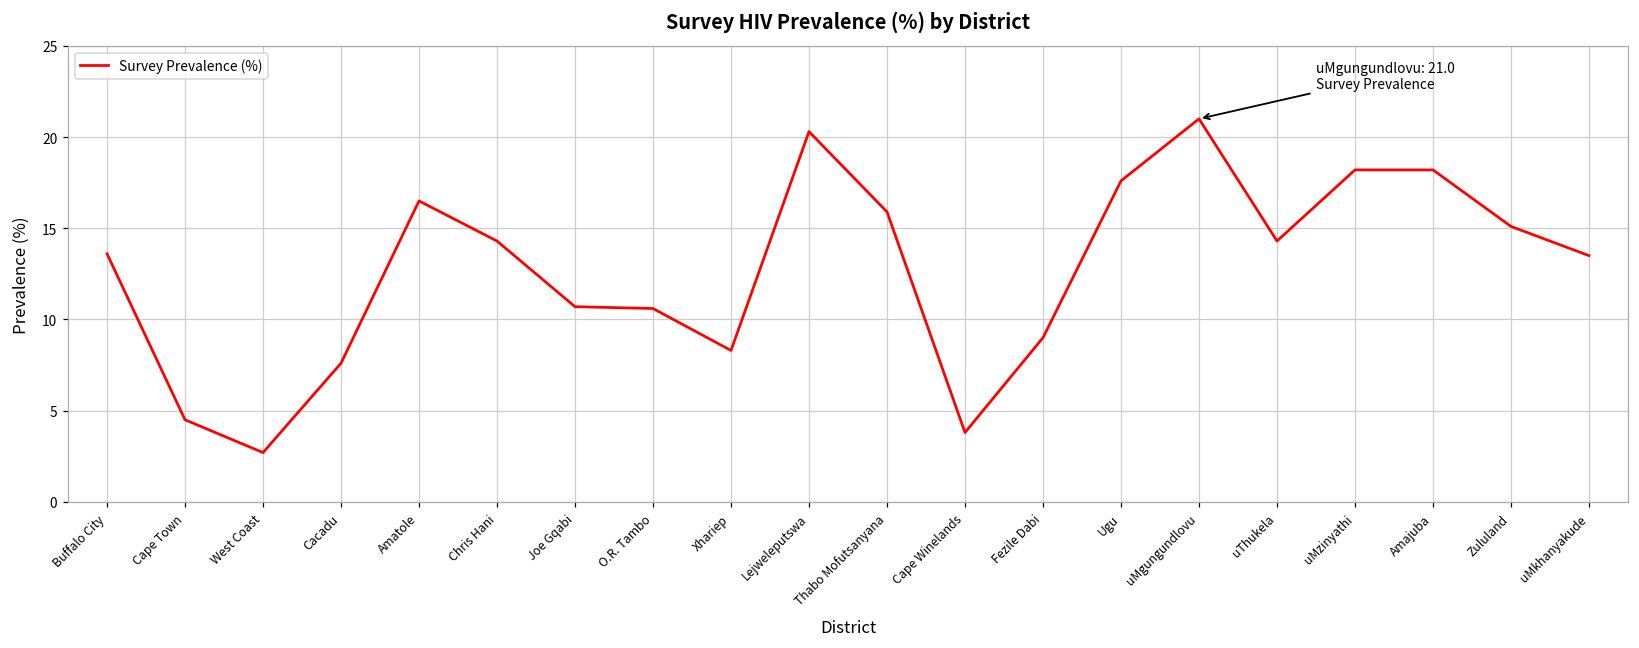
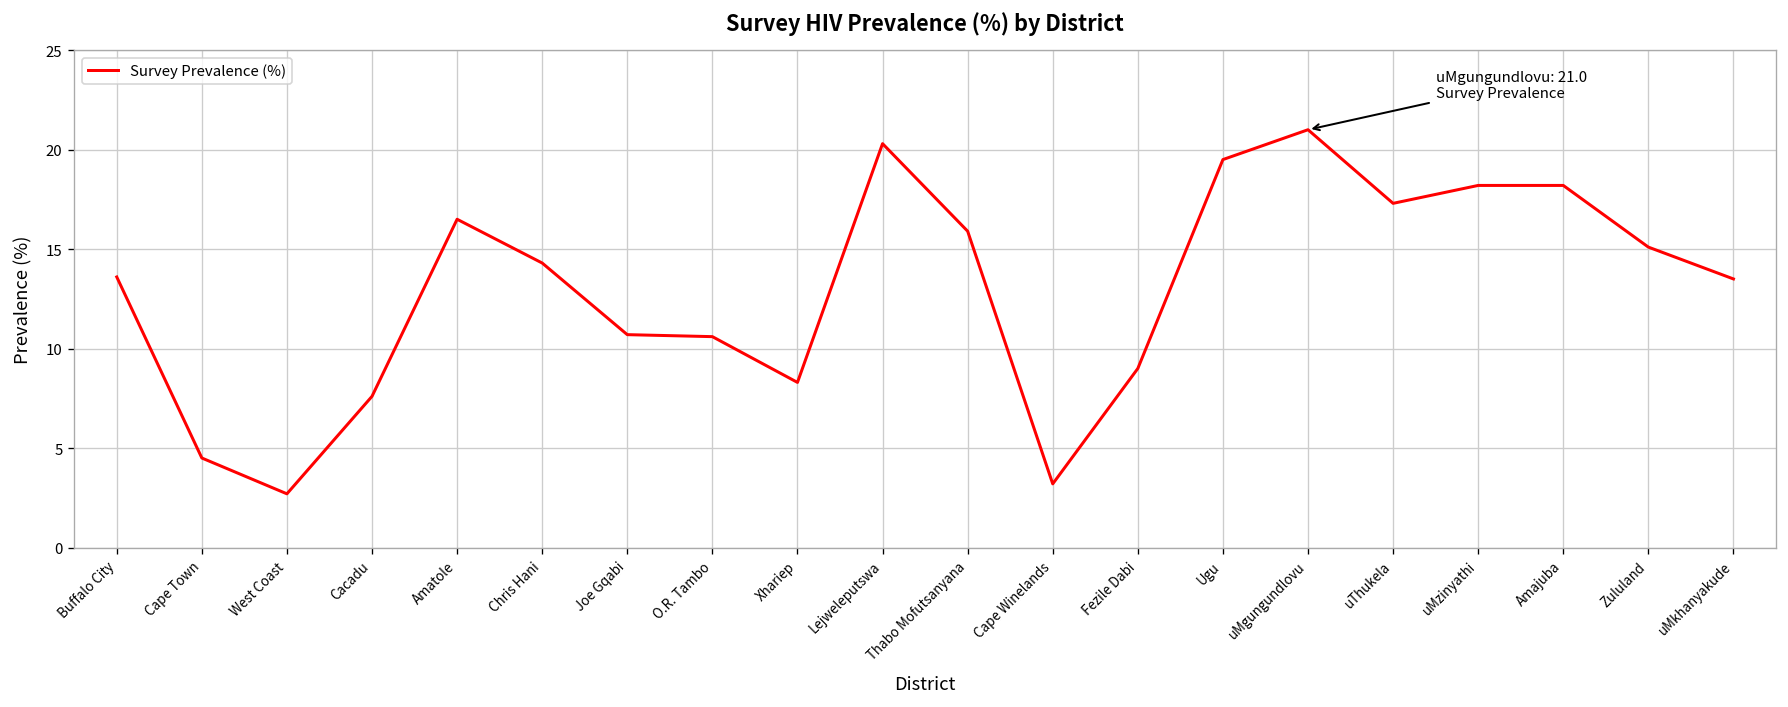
  {
    "Buffalo City": 13.6,
    "Cape Town": 4.5,
    "West Coast": 2.7,
    "Cacadu": 7.6,
    "Amatole": 16.5,
    "Chris Hani": 14.3,
    "Joe Gqabi": 10.7,
    "O.R. Tambo": 10.6,
    "Xhariep": 8.3,
    "Lejweleputswa": 20.3,
    "Thabo Mofutsanyana": 15.9,
-   "Cape Winelands": 3.8,
+   "Cape Winelands": 3.2,
    "Fezile Dabi": 9.0,
-   "Ugu": 17.6,
-   "uThukela": 14.3,
+   "Ugu": 19.5,
+   "uThukela": 17.3,
    "uMzinyathi": 18.2,
    "Amajuba": 18.2,
    "Zululand": 15.1,
    "uMkhanyakude": 13.5
  }
